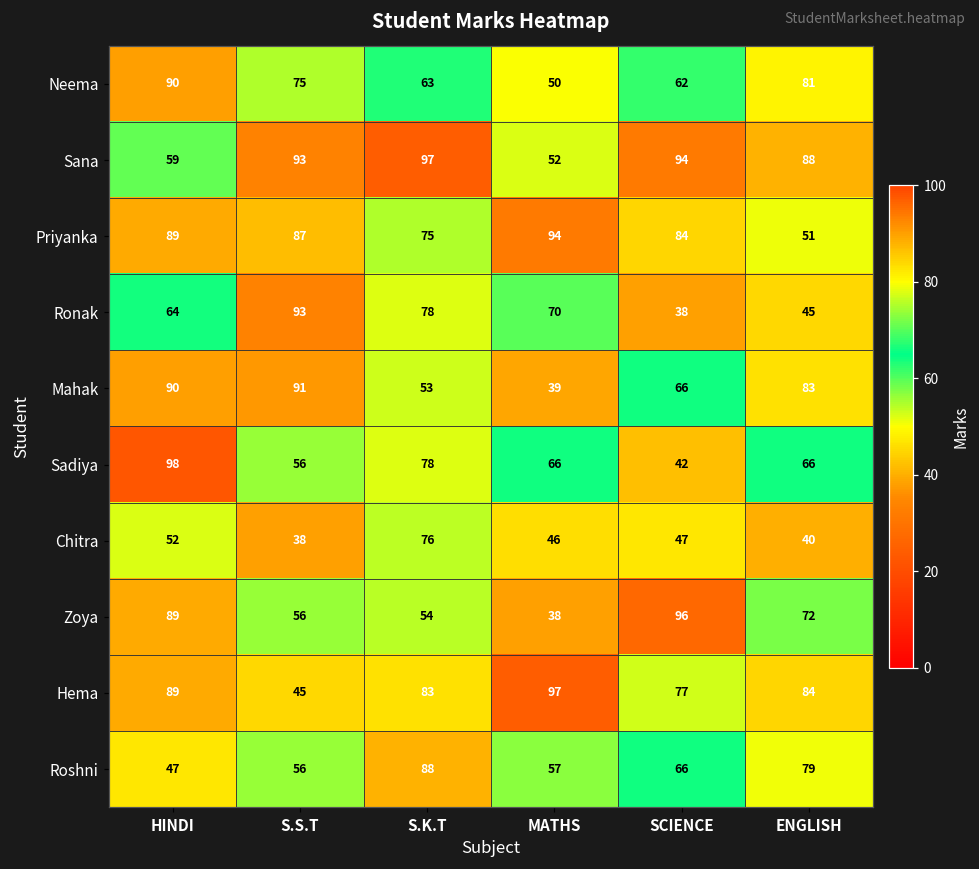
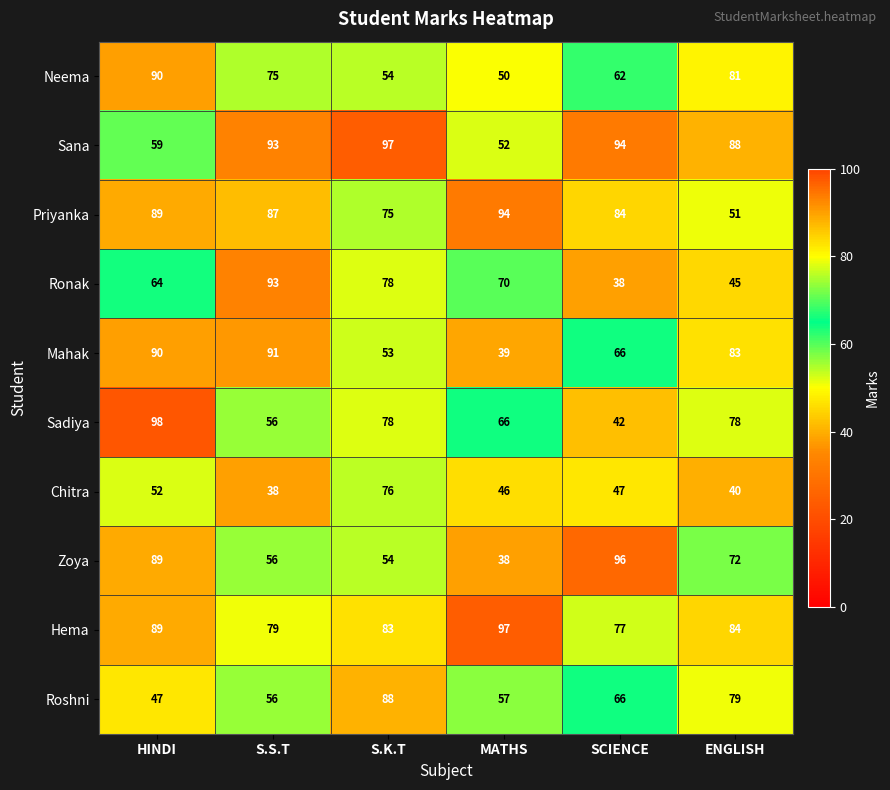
  {
    "Neema": {
      "HINDI": 90,
      "S.S.T": 75,
-     "S.K.T": 63,
+     "S.K.T": 54,
      "MATHS": 50,
      "SCIENCE": 62,
      "ENGLISH": 81
    },
    "Sana": {
      "HINDI": 59,
      "S.S.T": 93,
      "S.K.T": 97,
      "MATHS": 52,
      "SCIENCE": 94,
      "ENGLISH": 88
    },
    "Priyanka": {
      "HINDI": 89,
      "S.S.T": 87,
      "S.K.T": 75,
      "MATHS": 94,
      "SCIENCE": 84,
      "ENGLISH": 51
    },
    "Ronak": {
      "HINDI": 64,
      "S.S.T": 93,
      "S.K.T": 78,
      "MATHS": 70,
      "SCIENCE": 38,
      "ENGLISH": 45
    },
    "Mahak": {
      "HINDI": 90,
      "S.S.T": 91,
      "S.K.T": 53,
      "MATHS": 39,
      "SCIENCE": 66,
      "ENGLISH": 83
    },
    "Sadiya": {
      "HINDI": 98,
      "S.S.T": 56,
      "S.K.T": 78,
      "MATHS": 66,
      "SCIENCE": 42,
-     "ENGLISH": 66
+     "ENGLISH": 78
    },
    "Chitra": {
      "HINDI": 52,
      "S.S.T": 38,
      "S.K.T": 76,
      "MATHS": 46,
      "SCIENCE": 47,
      "ENGLISH": 40
    },
    "Zoya": {
      "HINDI": 89,
      "S.S.T": 56,
      "S.K.T": 54,
      "MATHS": 38,
      "SCIENCE": 96,
      "ENGLISH": 72
    },
    "Hema": {
      "HINDI": 89,
-     "S.S.T": 45,
+     "S.S.T": 79,
      "S.K.T": 83,
      "MATHS": 97,
      "SCIENCE": 77,
      "ENGLISH": 84
    },
    "Roshni": {
      "HINDI": 47,
      "S.S.T": 56,
      "S.K.T": 88,
      "MATHS": 57,
      "SCIENCE": 66,
      "ENGLISH": 79
    }
  }
